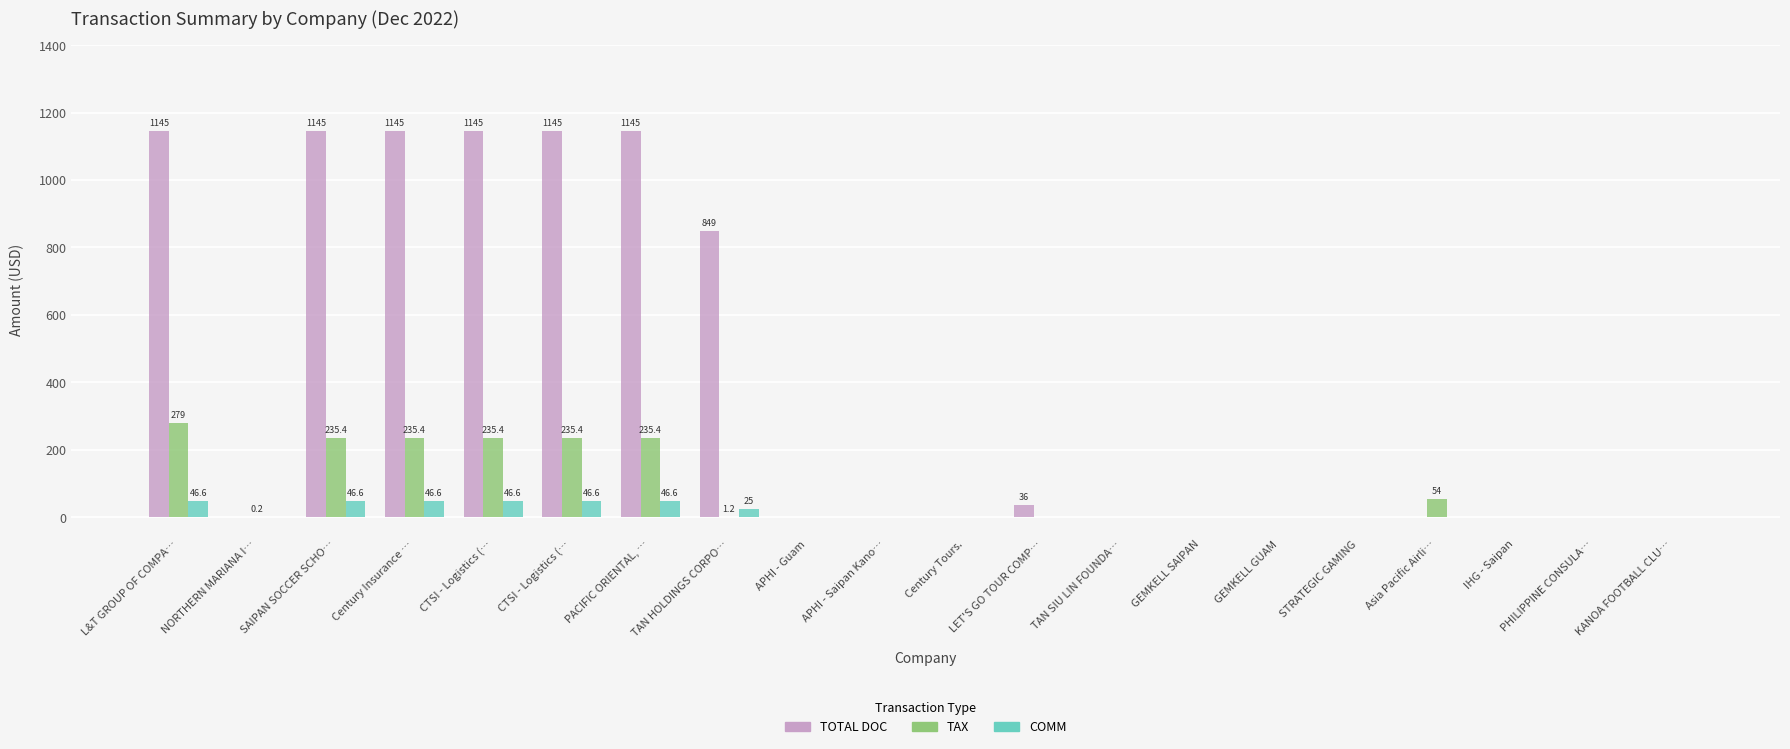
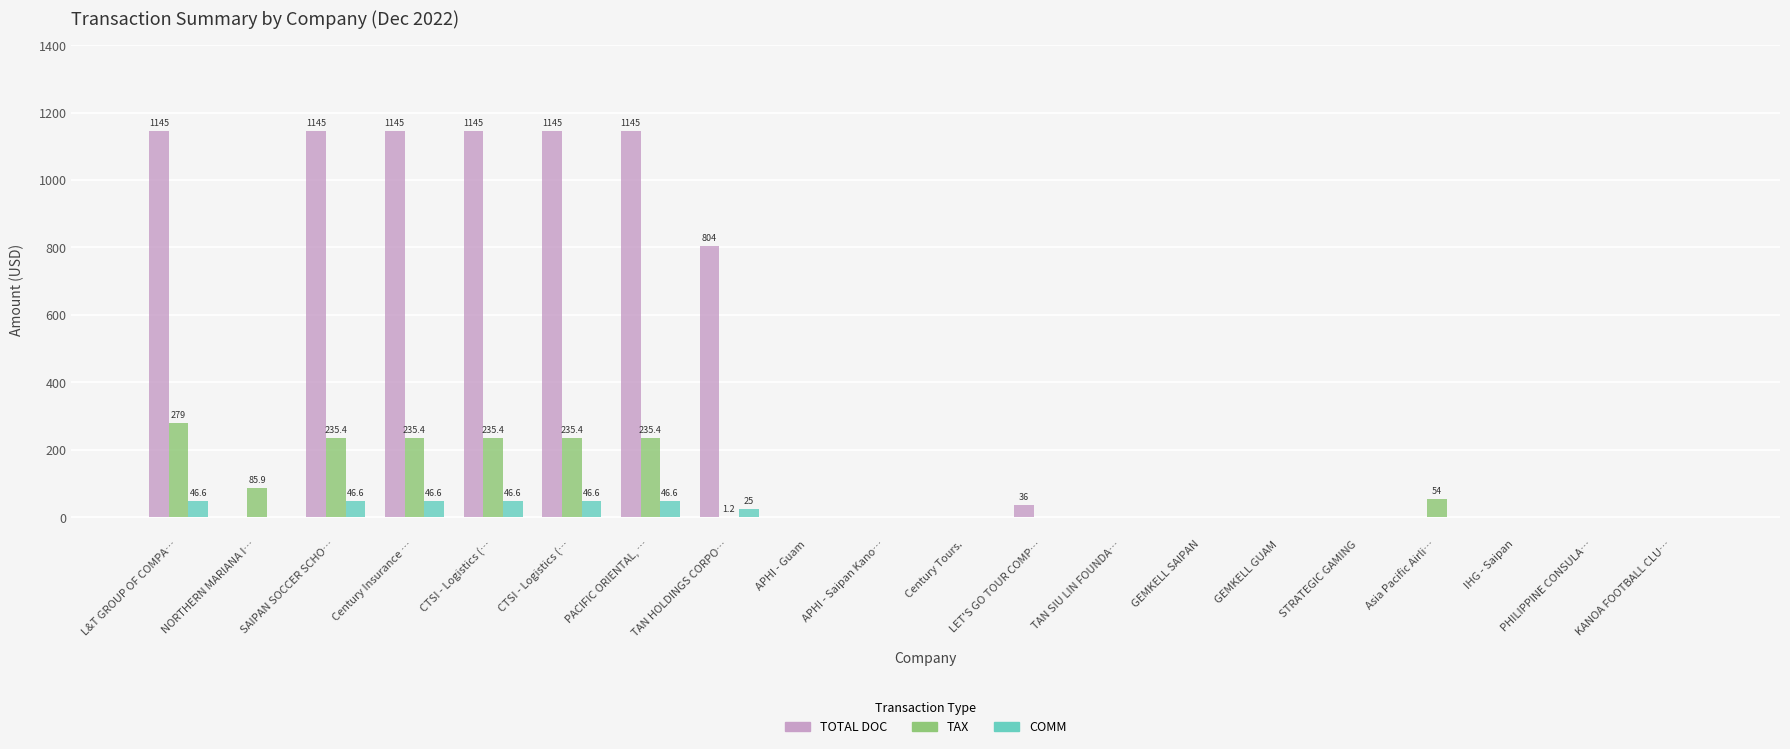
  {
    "TOTAL DOC": {
      "L&T GROUP OF COMPA…": 1145,
      "SAIPAN SOCCER SCHO…": 1145,
      "Century Insurance …": 1145,
      "PACIFIC ORIENTAL, …": 1145,
-     "TAN HOLDINGS CORPO…": 849,
+     "TAN HOLDINGS CORPO…": 804,
      "LET'S GO TOUR COMP…": 36
    },
    "TAX": {
      "L&T GROUP OF COMPA…": 279,
-     "NORTHERN MARIANA I…": 0.2,
+     "NORTHERN MARIANA I…": 85.9,
      "SAIPAN SOCCER SCHO…": 235.4,
      "Century Insurance …": 235.4,
      "PACIFIC ORIENTAL, …": 235.4,
      "TAN HOLDINGS CORPO…": 1.2,
      "Asia Pacific Airli…": 54
    },
    "COMM": {
      "L&T GROUP OF COMPA…": 46.6,
      "SAIPAN SOCCER SCHO…": 46.6,
      "Century Insurance …": 46.6,
      "PACIFIC ORIENTAL, …": 46.6,
      "TAN HOLDINGS CORPO…": 25
    }
  }
